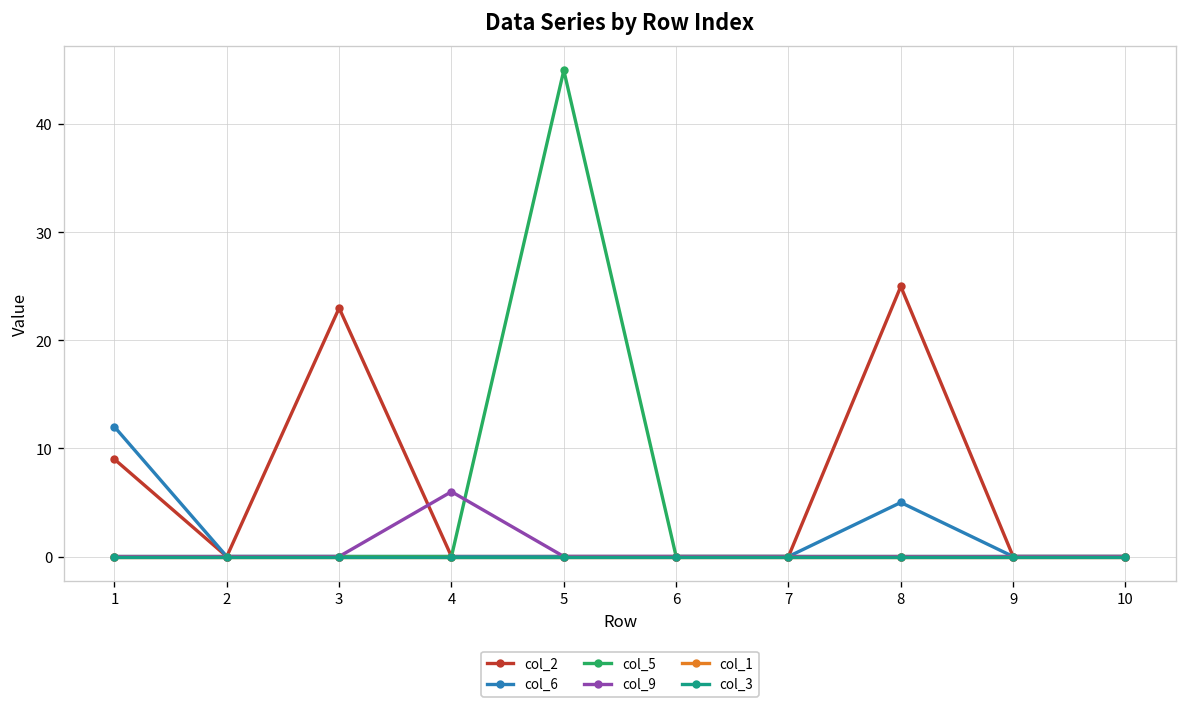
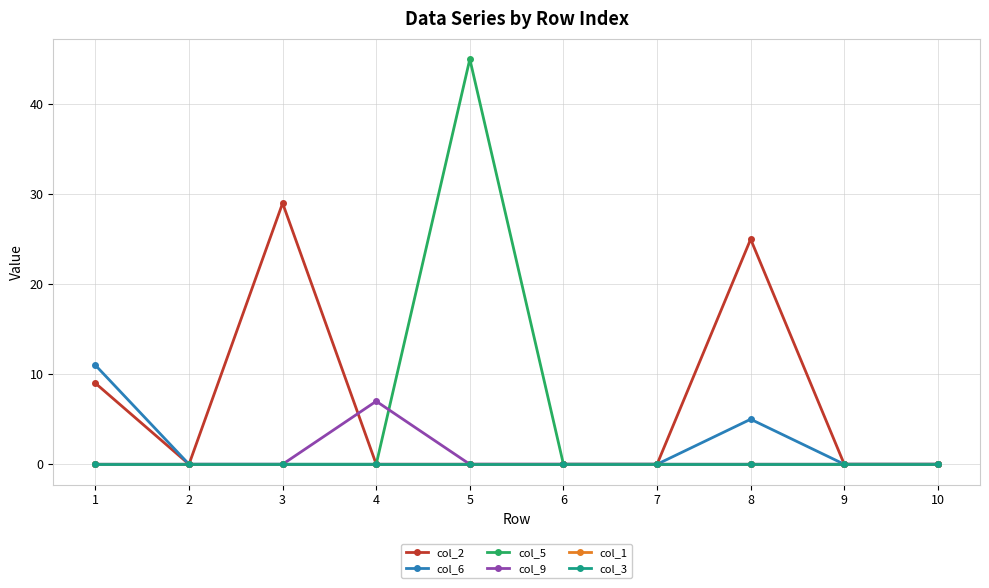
  {
    "col_2": {
      "1": 9,
-     "3": 23,
+     "3": 29,
      "8": 25
    },
    "col_6": {
-     "1": 12,
+     "1": 11,
      "8": 5
    },
    "col_9": {
-     "4": 6
+     "4": 7
    }
  }
